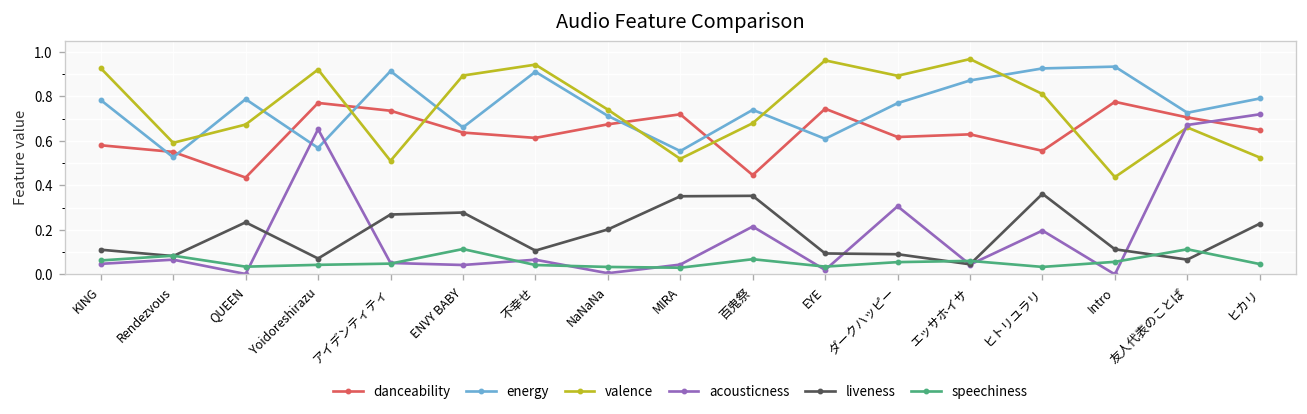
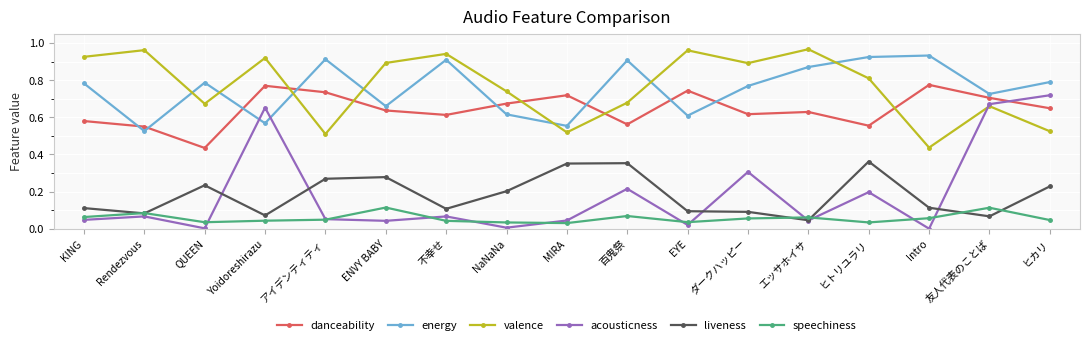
  {
    "danceability": {
      "KING": 0.58,
      "Rendezvous": 0.55,
      "QUEEN": 0.44,
      "Yoidoreshirazu": 0.77,
      "アイデンティティ": 0.74,
      "ENVY BABY": 0.64,
      "不幸せ": 0.61,
      "NaNaNa": 0.67,
      "MIRA": 0.72,
-     "百鬼祭": 0.45,
+     "百鬼祭": 0.56,
      "EYE": 0.74,
      "ダークハッピー": 0.62,
      "エッサホイサ": 0.63,
      "ヒトリユラリ": 0.56,
      "Intro": 0.78,
      "友人代表のことば": 0.71,
      "ヒカリ": 0.65
    },
    "energy": {
      "KING": 0.78,
      "Rendezvous": 0.53,
      "QUEEN": 0.79,
      "Yoidoreshirazu": 0.57,
      "アイデンティティ": 0.91,
      "ENVY BABY": 0.66,
      "不幸せ": 0.91,
-     "NaNaNa": 0.71,
+     "NaNaNa": 0.62,
      "MIRA": 0.55,
-     "百鬼祭": 0.74,
+     "百鬼祭": 0.91,
      "EYE": 0.61,
      "ダークハッピー": 0.77,
      "エッサホイサ": 0.87,
      "ヒトリユラリ": 0.93,
      "Intro": 0.93,
      "友人代表のことば": 0.73,
      "ヒカリ": 0.79
    },
    "valence": {
      "KING": 0.93,
-     "Rendezvous": 0.59,
+     "Rendezvous": 0.96,
      "QUEEN": 0.67,
      "Yoidoreshirazu": 0.92,
      "アイデンティティ": 0.51,
      "ENVY BABY": 0.89,
      "不幸せ": 0.94,
      "NaNaNa": 0.74,
      "MIRA": 0.52,
      "百鬼祭": 0.68,
      "EYE": 0.96,
      "ダークハッピー": 0.89,
      "エッサホイサ": 0.97,
      "ヒトリユラリ": 0.81,
      "Intro": 0.44,
      "ヒカリ": 0.53
    },
    "acousticness": {
      "KING": 0.05,
      "Rendezvous": 0.07,
      "QUEEN": 0.00,
      "Yoidoreshirazu": 0.65,
      "ENVY BABY": 0.04,
      "不幸せ": 0.07,
      "NaNaNa": 0.01,
      "MIRA": 0.04,
      "百鬼祭": 0.22,
      "EYE": 0.02,
      "ダークハッピー": 0.31,
      "ヒトリユラリ": 0.20,
      "Intro": 0.00,
      "ヒカリ": 0.72
    },
    "liveness": {
      "KING": 0.11,
      "QUEEN": 0.23,
      "Yoidoreshirazu": 0.07,
      "アイデンティティ": 0.27,
      "ENVY BABY": 0.28,
      "不幸せ": 0.11,
      "NaNaNa": 0.20,
      "MIRA": 0.35,
      "百鬼祭": 0.35,
      "EYE": 0.09,
      "ダークハッピー": 0.09,
      "ヒトリユラリ": 0.36,
      "Intro": 0.11,
      "友人代表のことば": 0.07,
      "ヒカリ": 0.23
    },
    "speechiness": {
      "KING": 0.06,
      "QUEEN": 0.03,
      "Yoidoreshirazu": 0.04,
      "ENVY BABY": 0.11,
      "不幸せ": 0.04,
      "NaNaNa": 0.03,
      "MIRA": 0.03,
      "百鬼祭": 0.07,
      "EYE": 0.04,
      "ダークハッピー": 0.06,
      "エッサホイサ": 0.06,
      "ヒトリユラリ": 0.03,
      "Intro": 0.06,
      "友人代表のことば": 0.11,
      "ヒカリ": 0.05
    }
  }
